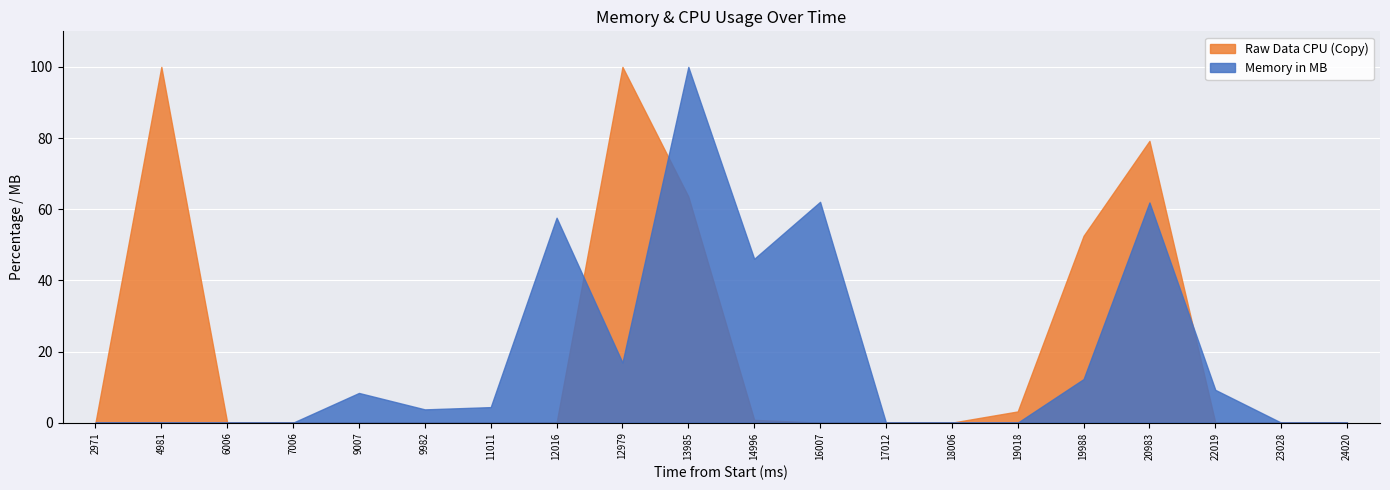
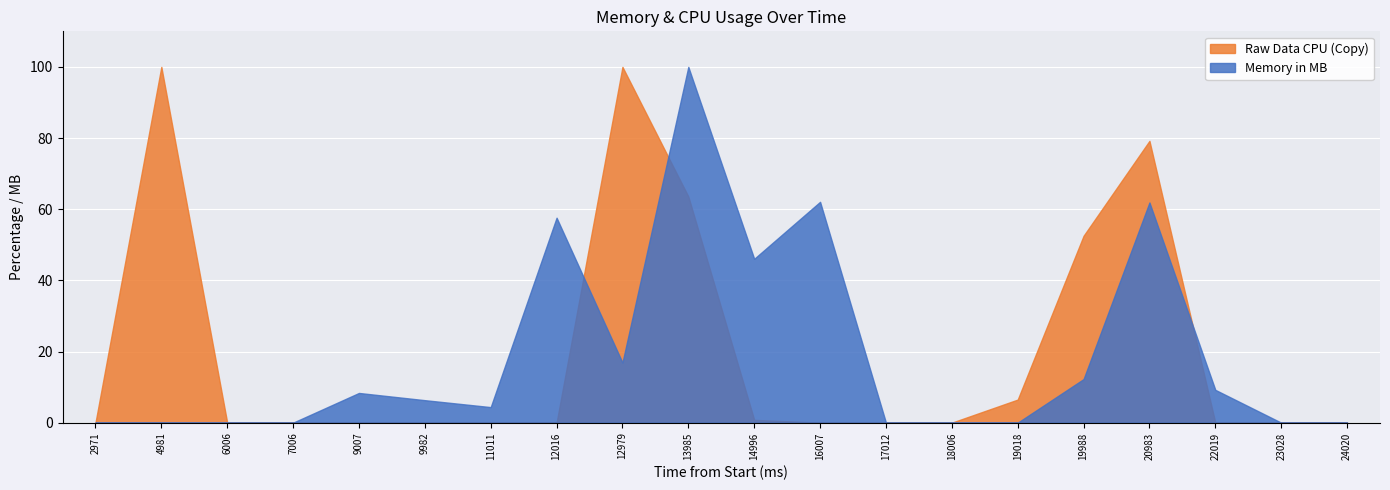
  {
    "Raw Data CPU (Copy)": {
      "4981": 100,
      "9007": 0,
      "9982": 0,
      "11011": 0,
      "12016": 0,
      "12979": 100,
      "13985": 64,
      "14996": 1,
      "16007": 0,
-     "19018": 3,
+     "19018": 6,
      "19988": 53,
      "20983": 79,
      "22019": 0
    },
    "Memory in MB": {
      "4981": 0,
      "9007": 8,
-     "9982": 4,
+     "9982": 6,
      "11011": 4,
      "12016": 58,
      "12979": 17,
      "13985": 100,
      "14996": 46,
      "16007": 62,
      "19018": 0,
      "19988": 12,
      "20983": 62,
      "22019": 9
    }
  }
